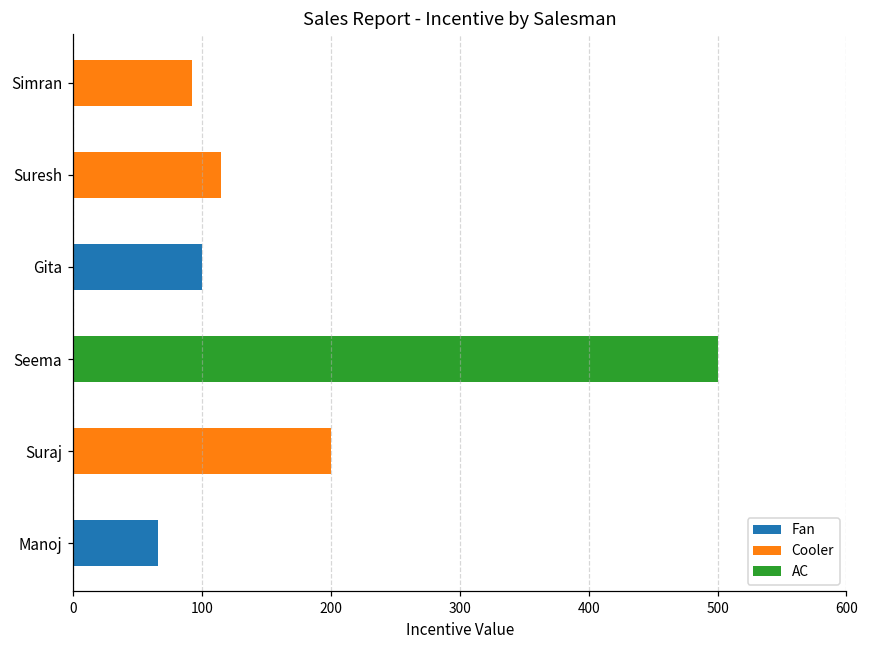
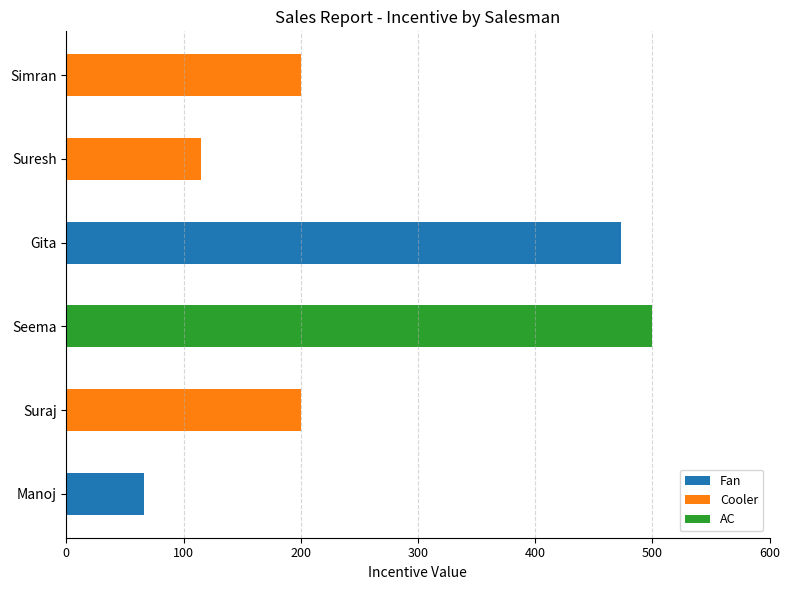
  {
-   "Simran": 92,
+   "Simran": 200,
    "Suresh": 115,
-   "Gita": 100,
+   "Gita": 473,
    "Seema": 500,
    "Suraj": 200,
    "Manoj": 66
  }
